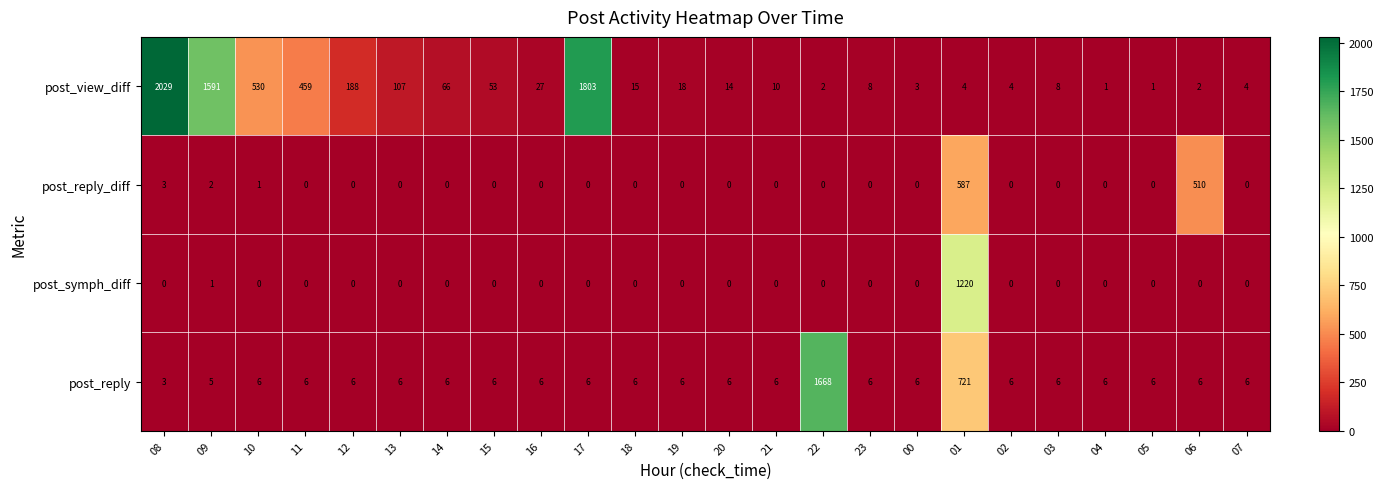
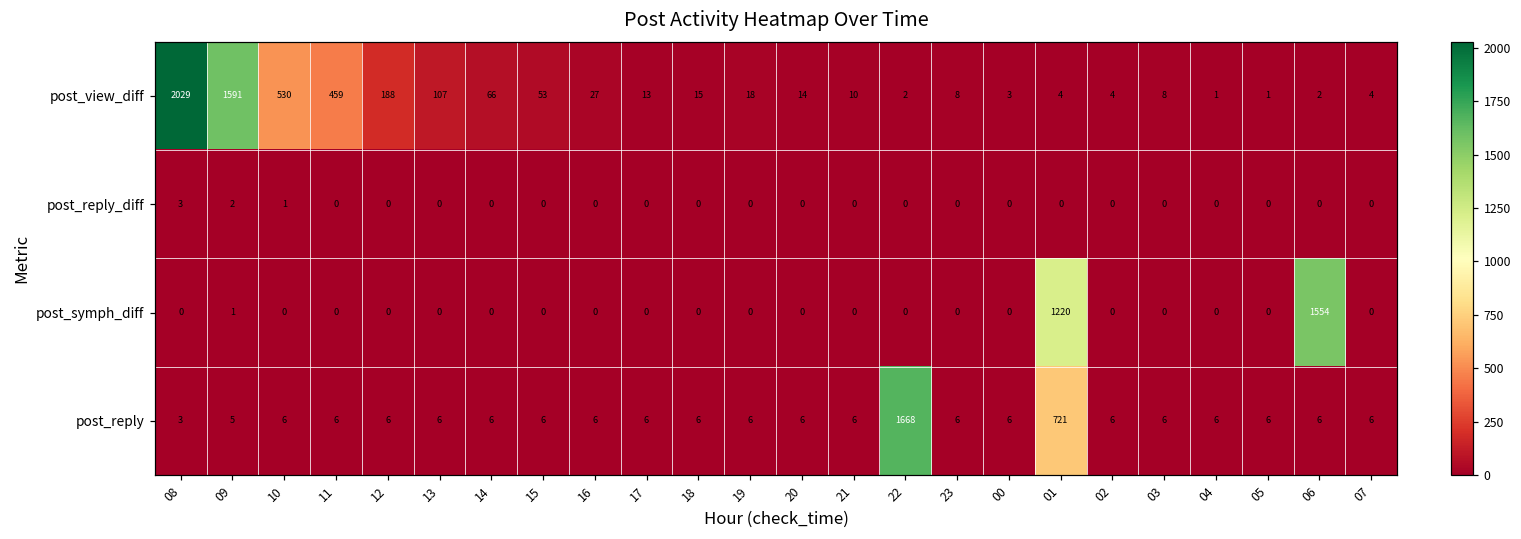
  {
    "post_view_diff": {
      "08": 2029,
      "09": 1591,
      "10": 530,
      "11": 459,
      "12": 188,
      "13": 107,
      "14": 66,
      "15": 53,
      "16": 27,
-     "17": 1803,
+     "17": 13,
      "18": 15,
      "19": 18,
      "20": 14,
      "21": 10,
      "22": 2,
      "23": 8,
      "00": 3,
      "01": 4,
      "02": 4,
      "03": 8,
      "04": 1,
      "05": 1,
      "06": 2,
      "07": 4
    },
    "post_reply_diff": {
      "08": 3,
      "09": 2,
      "10": 1,
      "11": 0,
      "12": 0,
      "13": 0,
      "14": 0,
      "15": 0,
      "16": 0,
      "17": 0,
      "18": 0,
      "19": 0,
      "20": 0,
      "21": 0,
      "22": 0,
      "23": 0,
      "00": 0,
-     "01": 587,
+     "01": 0,
      "02": 0,
      "03": 0,
      "04": 0,
      "05": 0,
-     "06": 510,
+     "06": 0,
      "07": 0
    },
    "post_symph_diff": {
      "08": 0,
      "09": 1,
      "10": 0,
      "11": 0,
      "12": 0,
      "13": 0,
      "14": 0,
      "15": 0,
      "16": 0,
      "17": 0,
      "18": 0,
      "19": 0,
      "20": 0,
      "21": 0,
      "22": 0,
      "23": 0,
      "00": 0,
      "01": 1220,
      "02": 0,
      "03": 0,
      "04": 0,
      "05": 0,
-     "06": 0,
+     "06": 1554,
      "07": 0
    },
    "post_reply": {
      "08": 3,
      "09": 5,
      "10": 6,
      "11": 6,
      "12": 6,
      "13": 6,
      "14": 6,
      "15": 6,
      "16": 6,
      "17": 6,
      "18": 6,
      "19": 6,
      "20": 6,
      "21": 6,
      "22": 1668,
      "23": 6,
      "00": 6,
      "01": 721,
      "02": 6,
      "03": 6,
      "04": 6,
      "05": 6,
      "06": 6,
      "07": 6
    }
  }
